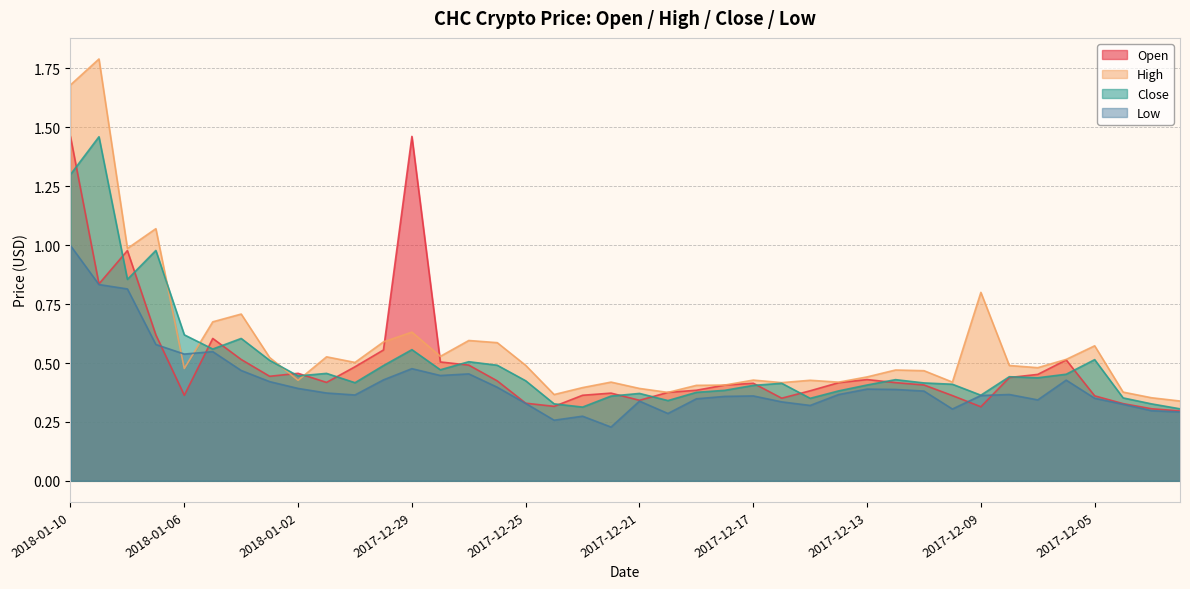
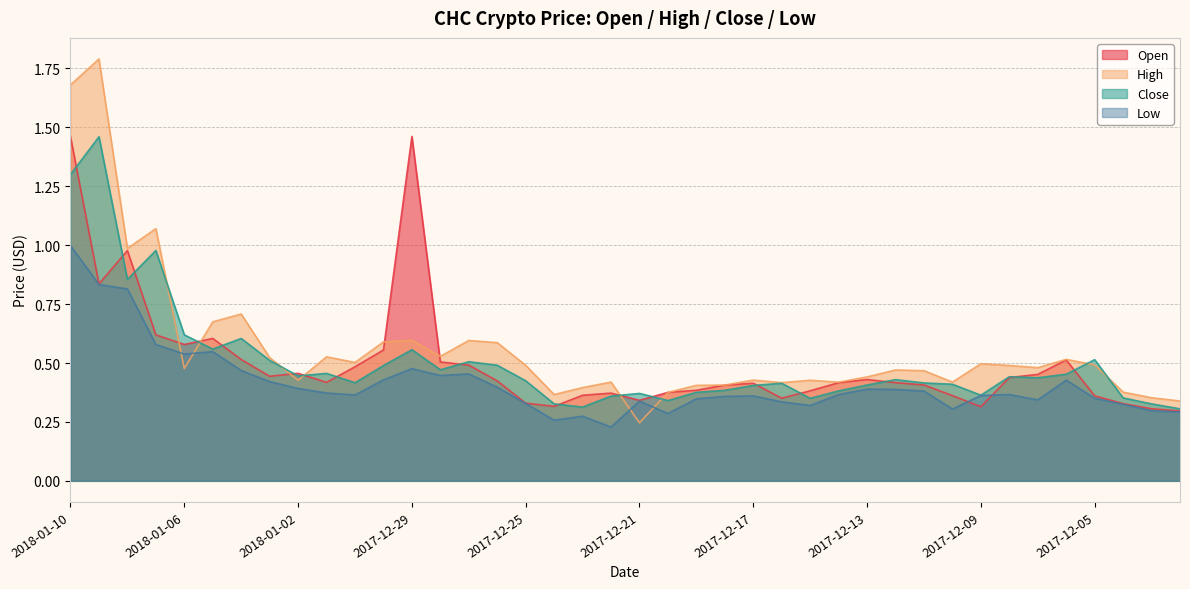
  {
    "Open": {
      "2018-01-10": 1.46,
-     "2018-01-06": 0.36,
+     "2018-01-06": 0.58,
      "2018-01-02": 0.46,
      "2017-12-29": 1.46,
      "2017-12-13": 0.43,
      "2017-12-09": 0.31
    },
    "High": {
      "2018-01-10": 1.68,
      "2018-01-06": 0.48,
      "2018-01-02": 0.43,
-     "2017-12-29": 0.63,
+     "2017-12-29": 0.60,
      "2017-12-25": 0.49,
-     "2017-12-21": 0.39,
+     "2017-12-21": 0.25,
      "2017-12-17": 0.43,
      "2017-12-13": 0.44,
-     "2017-12-09": 0.80,
-     "2017-12-05": 0.57
+     "2017-12-09": 0.50,
+     "2017-12-05": 0.49
    }
  }
